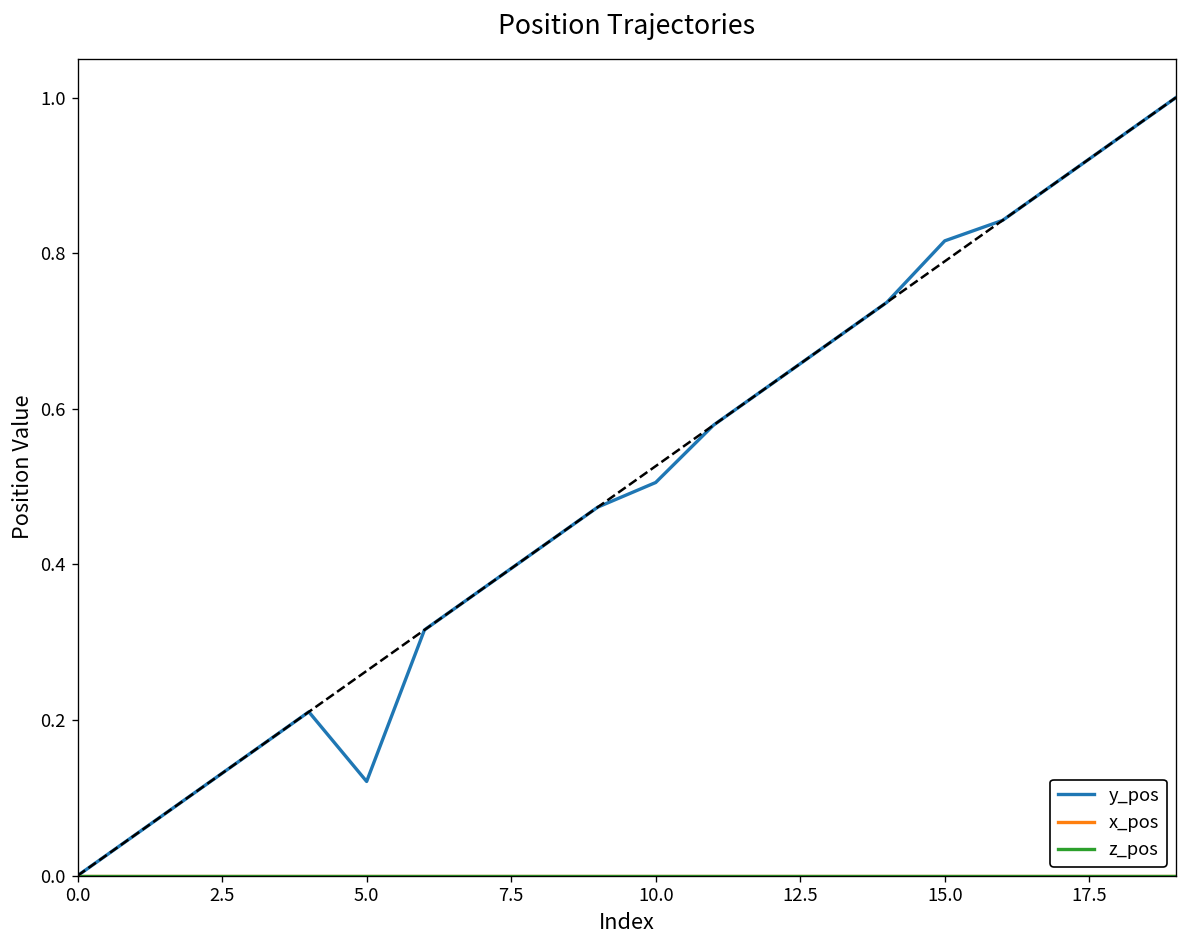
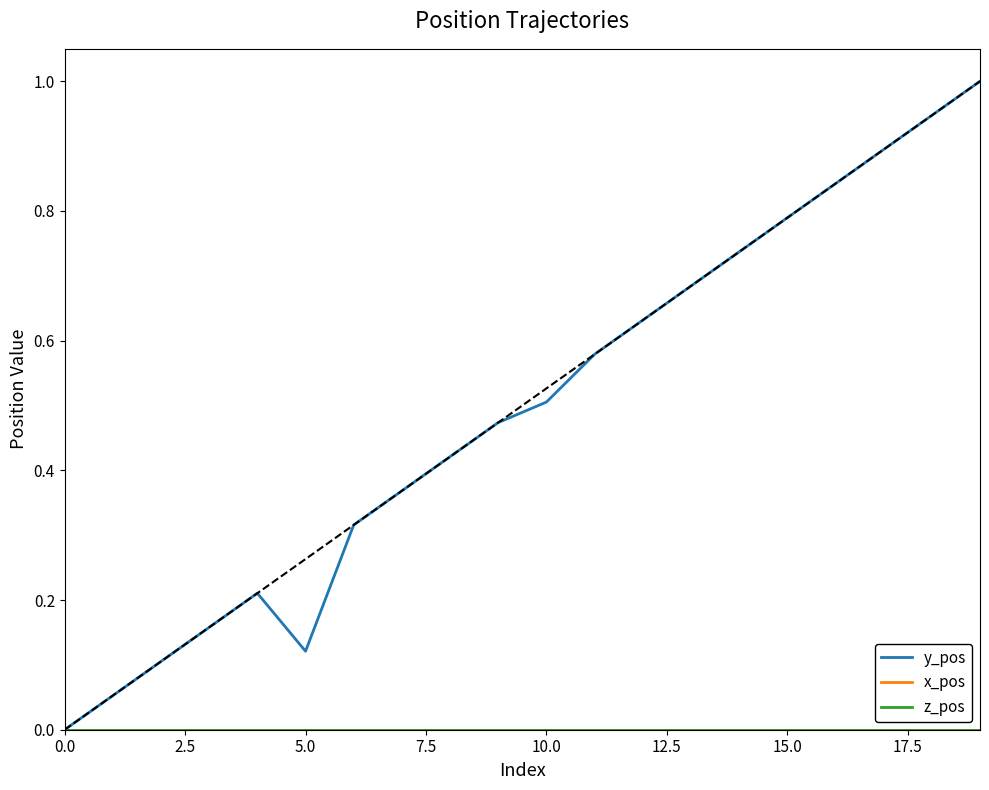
  {
    "y_pos": {
      "5.0": 0.12,
      "10.0": 0.51,
-     "15.0": 0.82
+     "15.0": 0.79
    },
    "z_pos": {
      "5.0": 0.00,
      "10.0": 0.00,
      "15.0": 0.00
    }
  }
